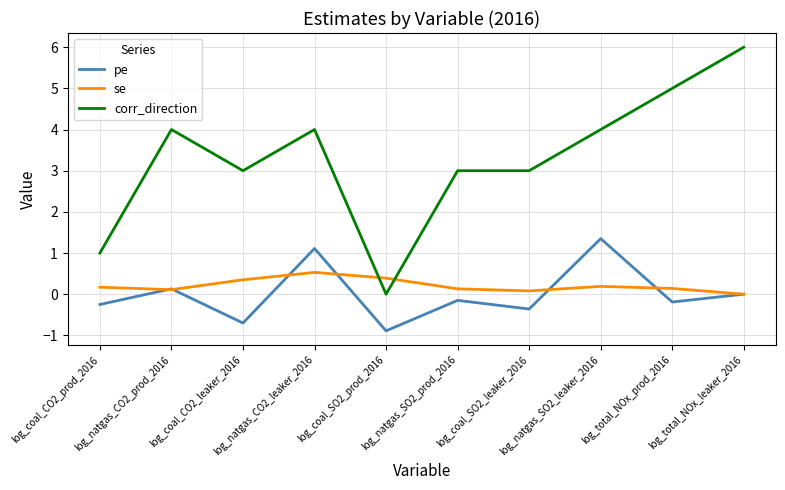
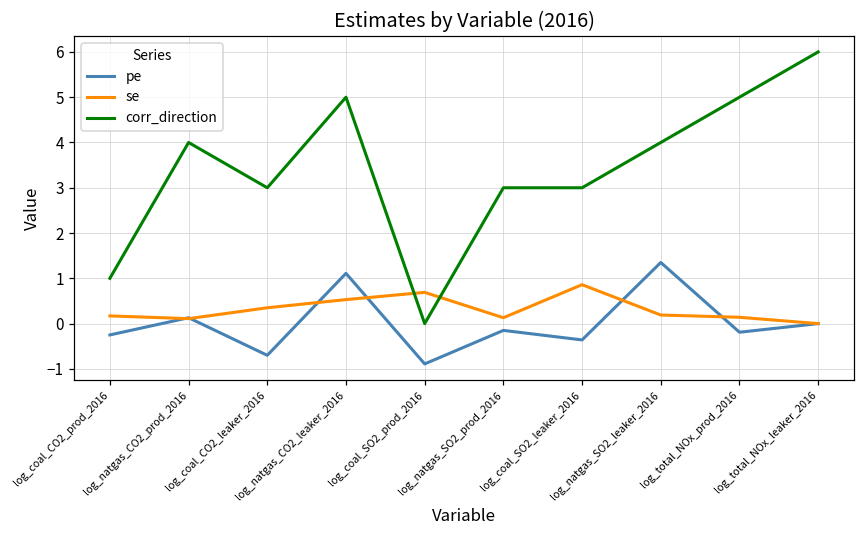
  {
    "pe": {
      "log_coal_CO2_prod_2016": -0.3,
      "log_coal_CO2_leaker_2016": -0.7,
      "log_natgas_CO2_leaker_2016": 1.1,
      "log_coal_SO2_prod_2016": -0.9,
      "log_natgas_SO2_prod_2016": -0.2,
      "log_coal_SO2_leaker_2016": -0.4,
      "log_natgas_SO2_leaker_2016": 1.4,
      "log_total_NOx_prod_2016": -0.2
    },
    "se": {
      "log_coal_CO2_prod_2016": 0.2,
      "log_coal_CO2_leaker_2016": 0.4,
      "log_natgas_CO2_leaker_2016": 0.5,
-     "log_coal_SO2_prod_2016": 0.4,
+     "log_coal_SO2_prod_2016": 0.7,
      "log_natgas_SO2_prod_2016": 0.1,
-     "log_coal_SO2_leaker_2016": 0.1,
+     "log_coal_SO2_leaker_2016": 0.9,
      "log_natgas_SO2_leaker_2016": 0.2,
      "log_total_NOx_prod_2016": 0.1
    },
    "corr_direction": {
      "log_coal_CO2_prod_2016": 1,
      "log_natgas_CO2_prod_2016": 4,
      "log_coal_CO2_leaker_2016": 3,
-     "log_natgas_CO2_leaker_2016": 4,
+     "log_natgas_CO2_leaker_2016": 5,
      "log_coal_SO2_prod_2016": 0,
      "log_natgas_SO2_prod_2016": 3,
      "log_coal_SO2_leaker_2016": 3,
      "log_natgas_SO2_leaker_2016": 4,
      "log_total_NOx_prod_2016": 5,
      "log_total_NOx_leaker_2016": 6
    }
  }
